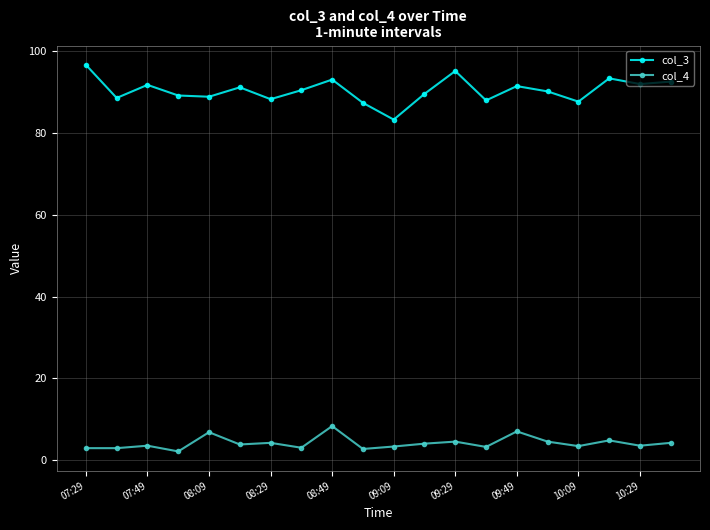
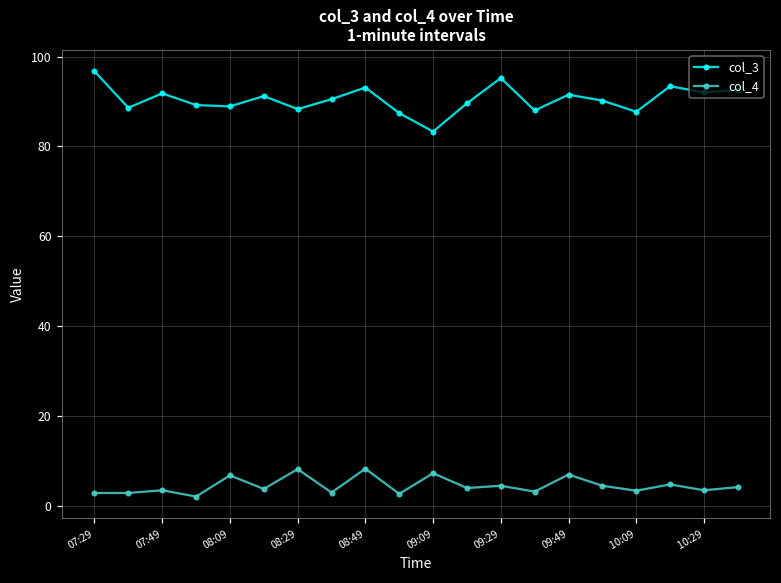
  {
    "col_3": {
      "07:29": 97,
      "07:49": 92,
      "08:09": 89,
      "08:29": 88,
      "08:49": 93,
      "09:09": 83,
      "09:29": 95,
      "09:49": 92,
      "10:09": 88
    },
    "col_4": {
      "07:29": 3,
      "07:49": 4,
      "08:09": 7,
-     "08:29": 4,
+     "08:29": 8,
      "08:49": 8,
-     "09:09": 3,
+     "09:09": 7,
      "09:29": 5,
      "09:49": 7,
      "10:09": 3,
      "10:29": 4
    }
  }
